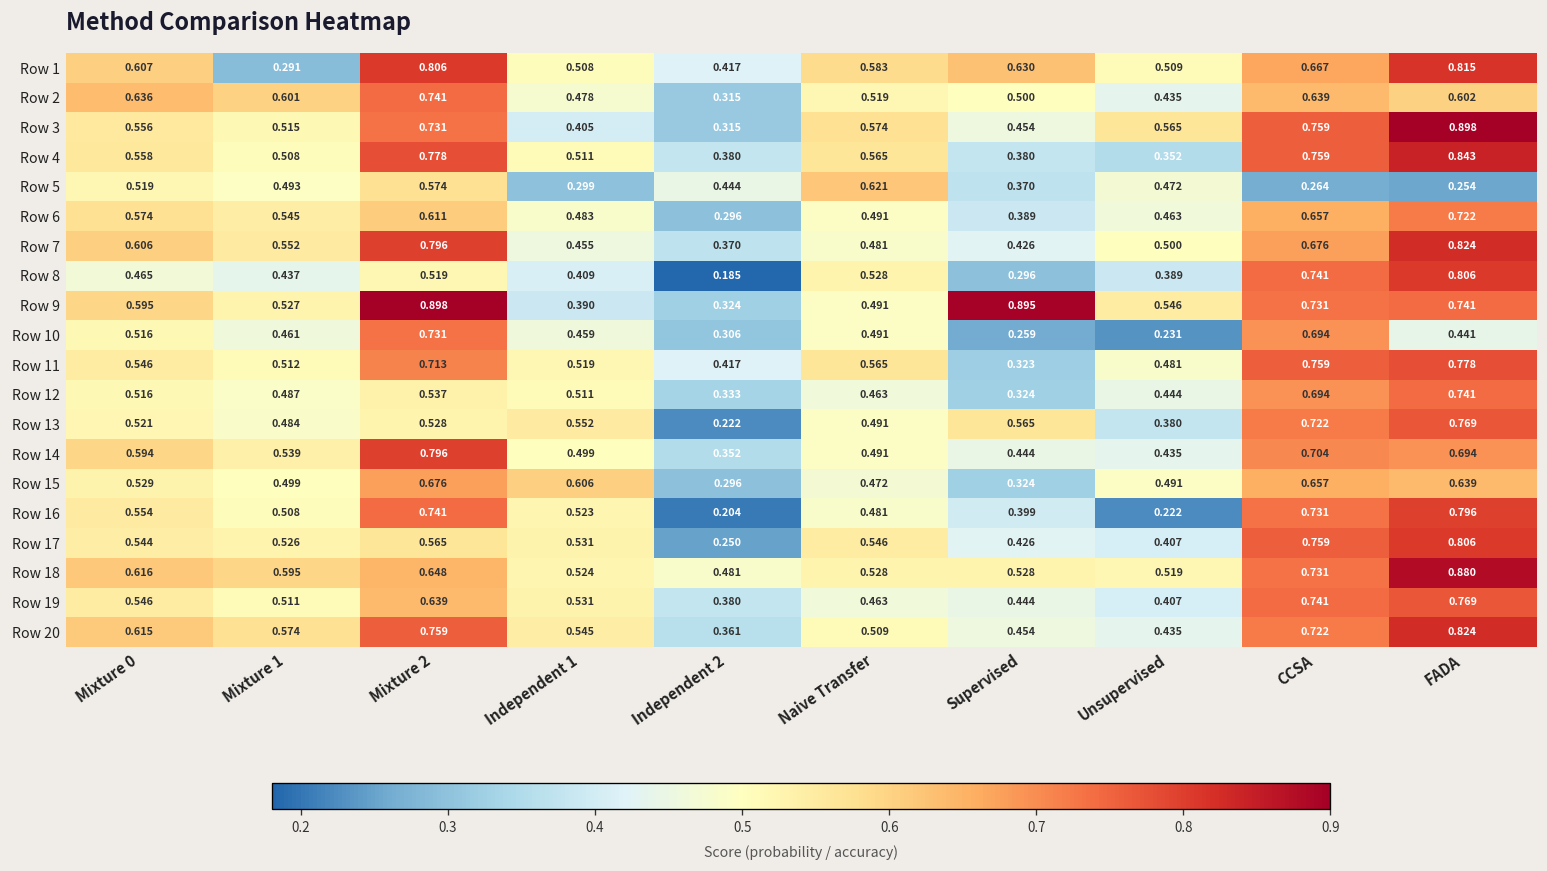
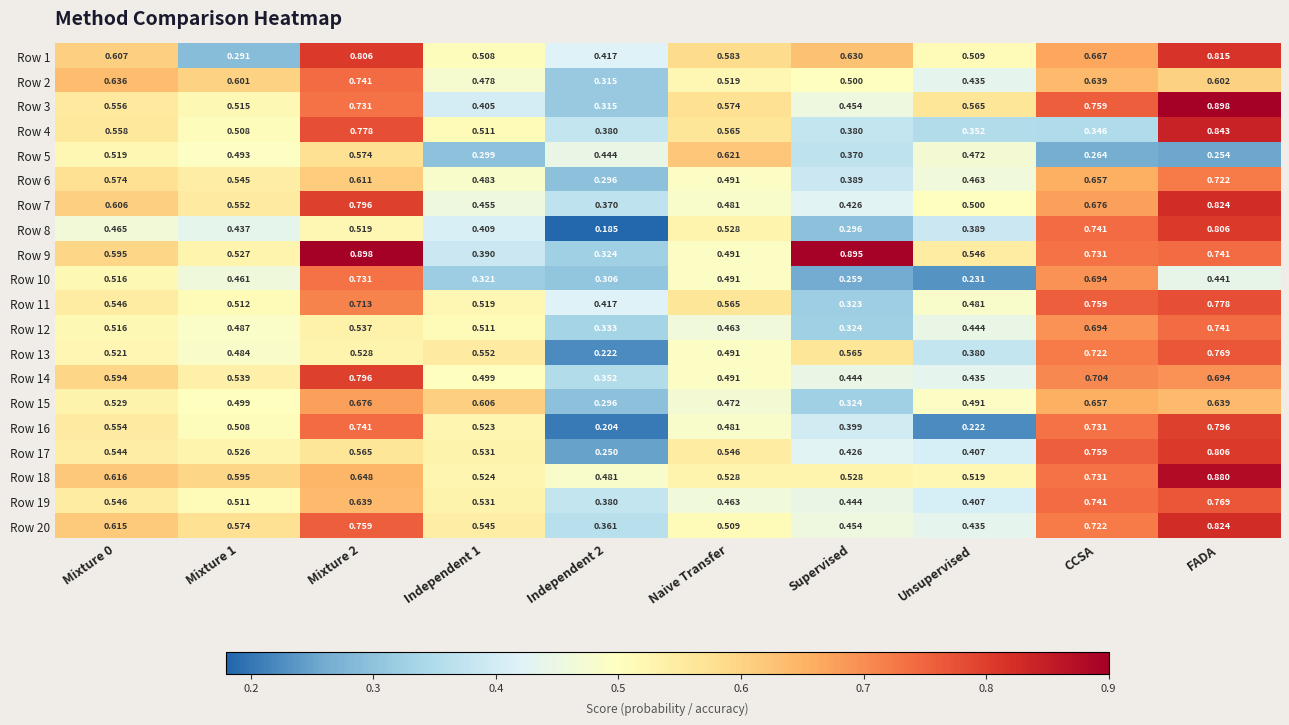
  {
    "Row 1": {
      "Mixture 0": 0.607,
      "Mixture 1": 0.291,
      "Mixture 2": 0.806,
      "Independent 1": 0.508,
      "Independent 2": 0.417,
      "Naive Transfer": 0.583,
      "Supervised": 0.630,
      "Unsupervised": 0.509,
      "CCSA": 0.667,
      "FADA": 0.815
    },
    "Row 2": {
      "Mixture 0": 0.636,
      "Mixture 1": 0.601,
      "Mixture 2": 0.741,
      "Independent 1": 0.478,
      "Independent 2": 0.315,
      "Naive Transfer": 0.519,
      "Supervised": 0.500,
      "Unsupervised": 0.435,
      "CCSA": 0.639,
      "FADA": 0.602
    },
    "Row 3": {
      "Mixture 0": 0.556,
      "Mixture 1": 0.515,
      "Mixture 2": 0.731,
      "Independent 1": 0.405,
      "Independent 2": 0.315,
      "Naive Transfer": 0.574,
      "Supervised": 0.454,
      "Unsupervised": 0.565,
      "CCSA": 0.759,
      "FADA": 0.898
    },
    "Row 4": {
      "Mixture 0": 0.558,
      "Mixture 1": 0.508,
      "Mixture 2": 0.778,
      "Independent 1": 0.511,
      "Independent 2": 0.380,
      "Naive Transfer": 0.565,
      "Supervised": 0.380,
      "Unsupervised": 0.352,
-     "CCSA": 0.759,
+     "CCSA": 0.346,
      "FADA": 0.843
    },
    "Row 5": {
      "Mixture 0": 0.519,
      "Mixture 1": 0.493,
      "Mixture 2": 0.574,
      "Independent 1": 0.299,
      "Independent 2": 0.444,
      "Naive Transfer": 0.621,
      "Supervised": 0.370,
      "Unsupervised": 0.472,
      "CCSA": 0.264,
      "FADA": 0.254
    },
    "Row 6": {
      "Mixture 0": 0.574,
      "Mixture 1": 0.545,
      "Mixture 2": 0.611,
      "Independent 1": 0.483,
      "Independent 2": 0.296,
      "Naive Transfer": 0.491,
      "Supervised": 0.389,
      "Unsupervised": 0.463,
      "CCSA": 0.657,
      "FADA": 0.722
    },
    "Row 7": {
      "Mixture 0": 0.606,
      "Mixture 1": 0.552,
      "Mixture 2": 0.796,
      "Independent 1": 0.455,
      "Independent 2": 0.370,
      "Naive Transfer": 0.481,
      "Supervised": 0.426,
      "Unsupervised": 0.500,
      "CCSA": 0.676,
      "FADA": 0.824
    },
    "Row 8": {
      "Mixture 0": 0.465,
      "Mixture 1": 0.437,
      "Mixture 2": 0.519,
      "Independent 1": 0.409,
      "Independent 2": 0.185,
      "Naive Transfer": 0.528,
      "Supervised": 0.296,
      "Unsupervised": 0.389,
      "CCSA": 0.741,
      "FADA": 0.806
    },
    "Row 9": {
      "Mixture 0": 0.595,
      "Mixture 1": 0.527,
      "Mixture 2": 0.898,
      "Independent 1": 0.390,
      "Independent 2": 0.324,
      "Naive Transfer": 0.491,
      "Supervised": 0.895,
      "Unsupervised": 0.546,
      "CCSA": 0.731,
      "FADA": 0.741
    },
    "Row 10": {
      "Mixture 0": 0.516,
      "Mixture 1": 0.461,
      "Mixture 2": 0.731,
-     "Independent 1": 0.459,
+     "Independent 1": 0.321,
      "Independent 2": 0.306,
      "Naive Transfer": 0.491,
      "Supervised": 0.259,
      "Unsupervised": 0.231,
      "CCSA": 0.694,
      "FADA": 0.441
    },
    "Row 11": {
      "Mixture 0": 0.546,
      "Mixture 1": 0.512,
      "Mixture 2": 0.713,
      "Independent 1": 0.519,
      "Independent 2": 0.417,
      "Naive Transfer": 0.565,
      "Supervised": 0.323,
      "Unsupervised": 0.481,
      "CCSA": 0.759,
      "FADA": 0.778
    },
    "Row 12": {
      "Mixture 0": 0.516,
      "Mixture 1": 0.487,
      "Mixture 2": 0.537,
      "Independent 1": 0.511,
      "Independent 2": 0.333,
      "Naive Transfer": 0.463,
      "Supervised": 0.324,
      "Unsupervised": 0.444,
      "CCSA": 0.694,
      "FADA": 0.741
    },
    "Row 13": {
      "Mixture 0": 0.521,
      "Mixture 1": 0.484,
      "Mixture 2": 0.528,
      "Independent 1": 0.552,
      "Independent 2": 0.222,
      "Naive Transfer": 0.491,
      "Supervised": 0.565,
      "Unsupervised": 0.380,
      "CCSA": 0.722,
      "FADA": 0.769
    },
    "Row 14": {
      "Mixture 0": 0.594,
      "Mixture 1": 0.539,
      "Mixture 2": 0.796,
      "Independent 1": 0.499,
      "Independent 2": 0.352,
      "Naive Transfer": 0.491,
      "Supervised": 0.444,
      "Unsupervised": 0.435,
      "CCSA": 0.704,
      "FADA": 0.694
    },
    "Row 15": {
      "Mixture 0": 0.529,
      "Mixture 1": 0.499,
      "Mixture 2": 0.676,
      "Independent 1": 0.606,
      "Independent 2": 0.296,
      "Naive Transfer": 0.472,
      "Supervised": 0.324,
      "Unsupervised": 0.491,
      "CCSA": 0.657,
      "FADA": 0.639
    },
    "Row 16": {
      "Mixture 0": 0.554,
      "Mixture 1": 0.508,
      "Mixture 2": 0.741,
      "Independent 1": 0.523,
      "Independent 2": 0.204,
      "Naive Transfer": 0.481,
      "Supervised": 0.399,
      "Unsupervised": 0.222,
      "CCSA": 0.731,
      "FADA": 0.796
    },
    "Row 17": {
      "Mixture 0": 0.544,
      "Mixture 1": 0.526,
      "Mixture 2": 0.565,
      "Independent 1": 0.531,
      "Independent 2": 0.250,
      "Naive Transfer": 0.546,
      "Supervised": 0.426,
      "Unsupervised": 0.407,
      "CCSA": 0.759,
      "FADA": 0.806
    },
    "Row 18": {
      "Mixture 0": 0.616,
      "Mixture 1": 0.595,
      "Mixture 2": 0.648,
      "Independent 1": 0.524,
      "Independent 2": 0.481,
      "Naive Transfer": 0.528,
      "Supervised": 0.528,
      "Unsupervised": 0.519,
      "CCSA": 0.731,
      "FADA": 0.880
    },
    "Row 19": {
      "Mixture 0": 0.546,
      "Mixture 1": 0.511,
      "Mixture 2": 0.639,
      "Independent 1": 0.531,
      "Independent 2": 0.380,
      "Naive Transfer": 0.463,
      "Supervised": 0.444,
      "Unsupervised": 0.407,
      "CCSA": 0.741,
      "FADA": 0.769
    },
    "Row 20": {
      "Mixture 0": 0.615,
      "Mixture 1": 0.574,
      "Mixture 2": 0.759,
      "Independent 1": 0.545,
      "Independent 2": 0.361,
      "Naive Transfer": 0.509,
      "Supervised": 0.454,
      "Unsupervised": 0.435,
      "CCSA": 0.722,
      "FADA": 0.824
    }
  }
